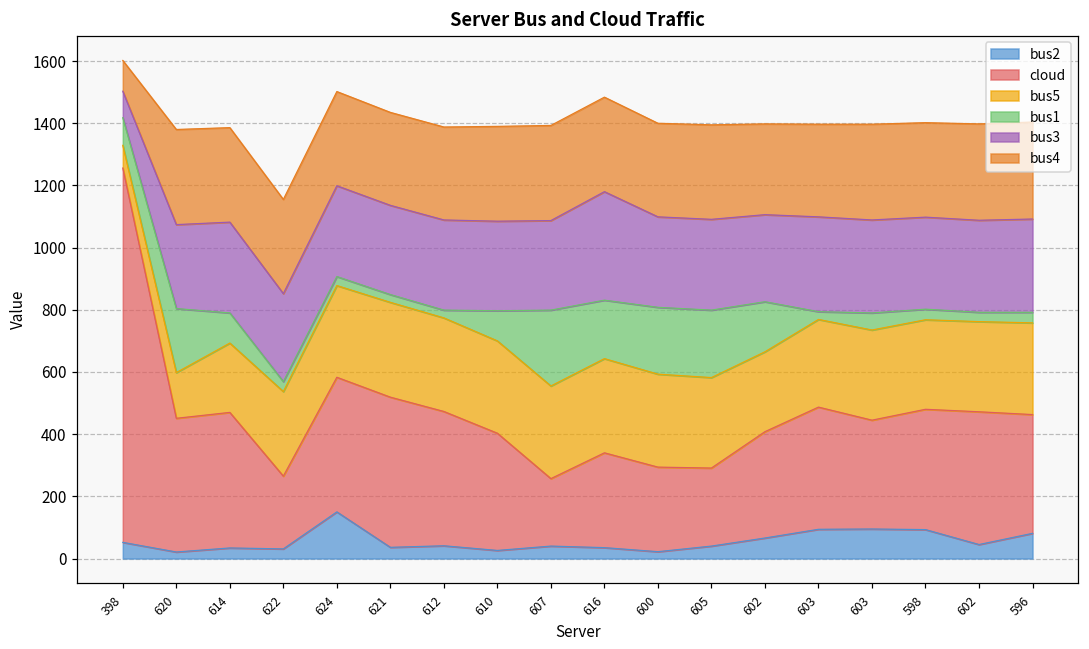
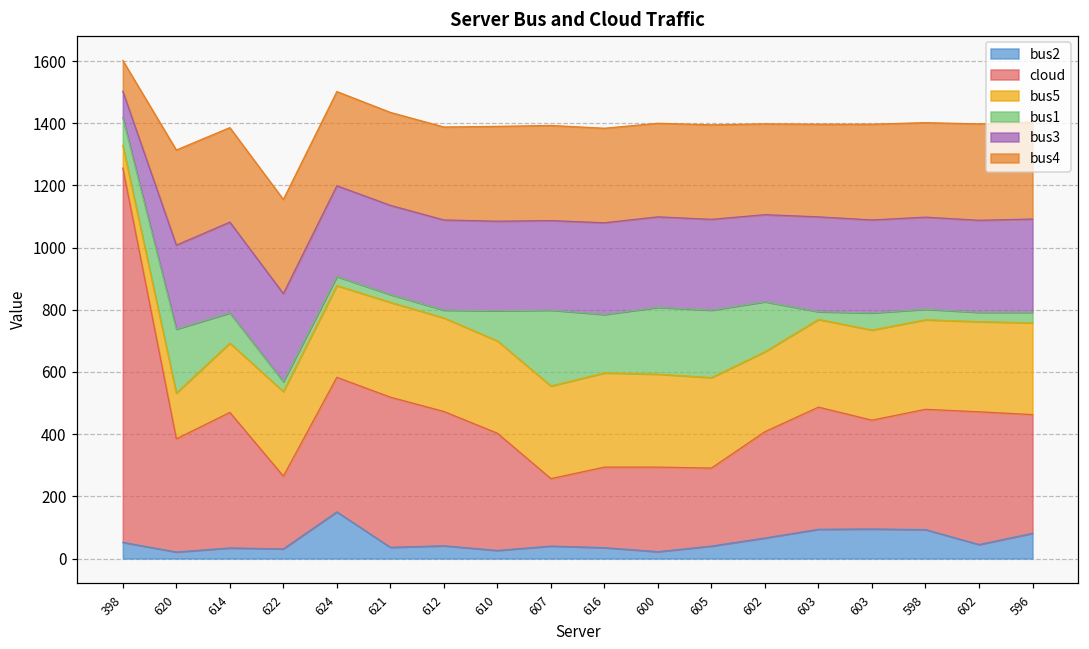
  {
    "bus2": {
      "398": 50,
      "620": 20,
      "614": 30,
      "622": 30,
      "624": 150,
      "621": 40,
      "612": 40,
      "610": 30,
      "607": 40,
      "616": 40,
      "600": 20,
      "605": 40,
      "598": 90,
      "596": 80
    },
    "cloud": {
      "398": 1200,
-     "620": 430,
+     "620": 360,
      "614": 440,
      "622": 230,
      "624": 430,
      "621": 480,
      "612": 430,
      "610": 380,
      "607": 220,
-     "616": 310,
+     "616": 260,
      "600": 270,
      "605": 250,
      "598": 390,
      "596": 380
    },
    "bus1": {
      "398": 90,
      "620": 210,
      "614": 100,
      "622": 30,
      "624": 30,
      "621": 30,
      "612": 30,
      "610": 100,
      "607": 240,
      "616": 190,
      "600": 220,
      "605": 220,
      "598": 30,
      "596": 30
    },
    "bus3": {
      "398": 90,
      "620": 270,
      "614": 290,
      "622": 280,
      "624": 290,
      "621": 290,
      "612": 290,
      "610": 290,
      "607": 290,
-     "616": 350,
+     "616": 300,
      "600": 290,
      "605": 290,
      "598": 300,
      "596": 300
    }
  }
